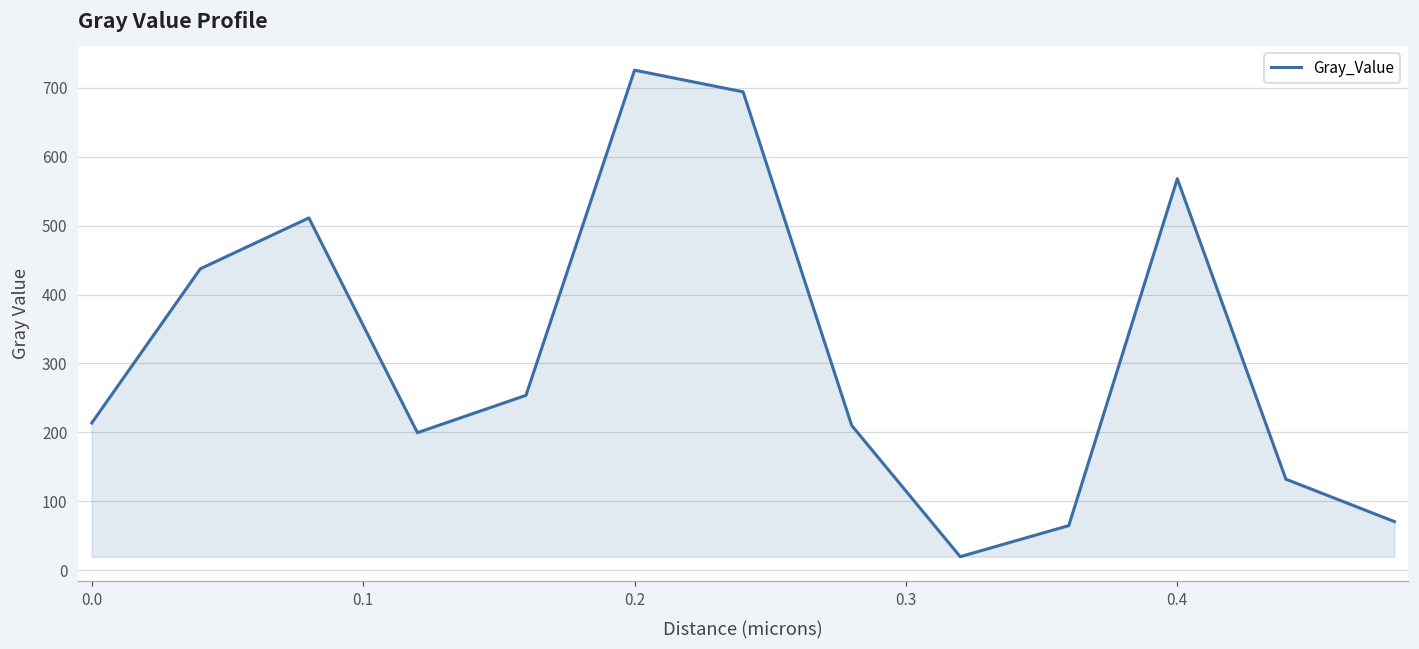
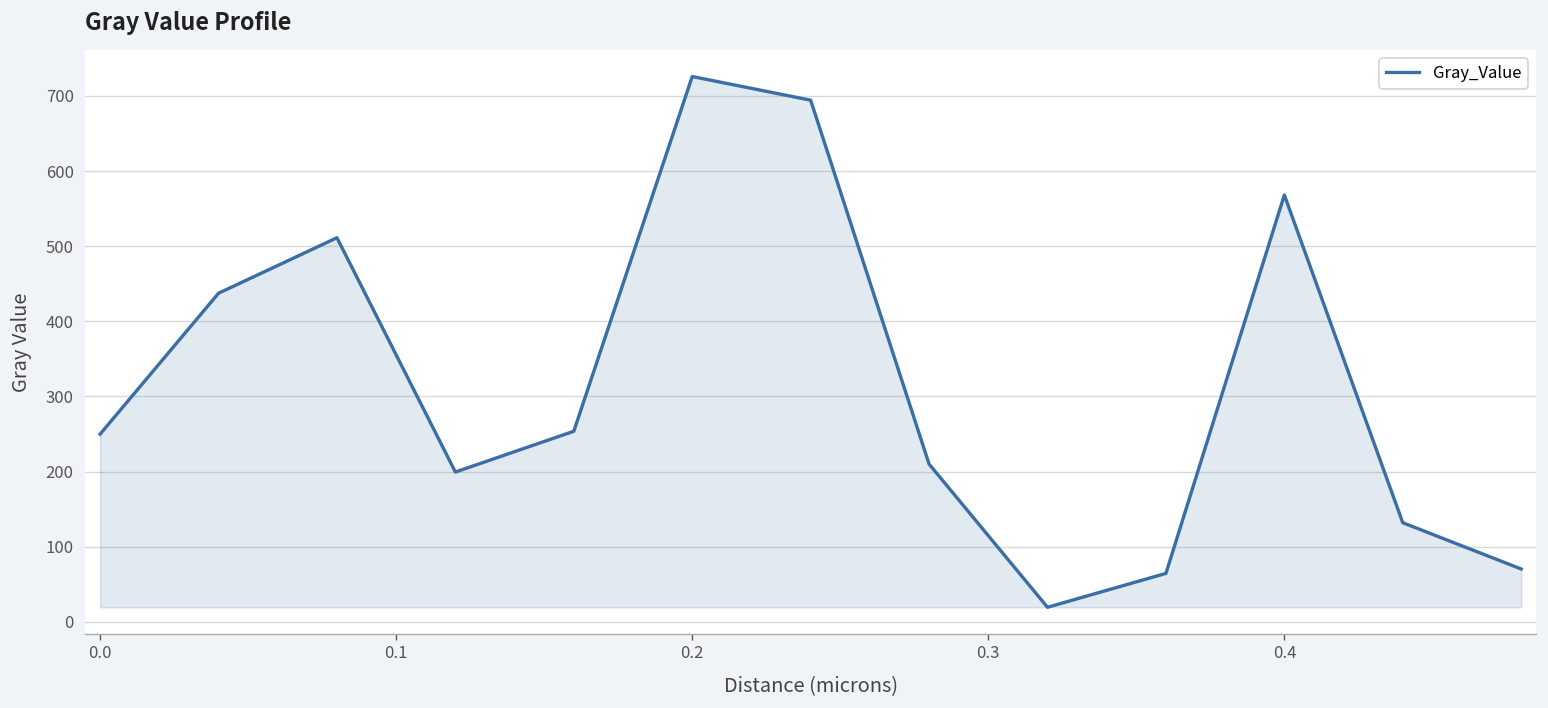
  {
-   "0.0": 210,
+   "0.0": 250,
    "0.2": 730,
    "0.4": 570
  }
